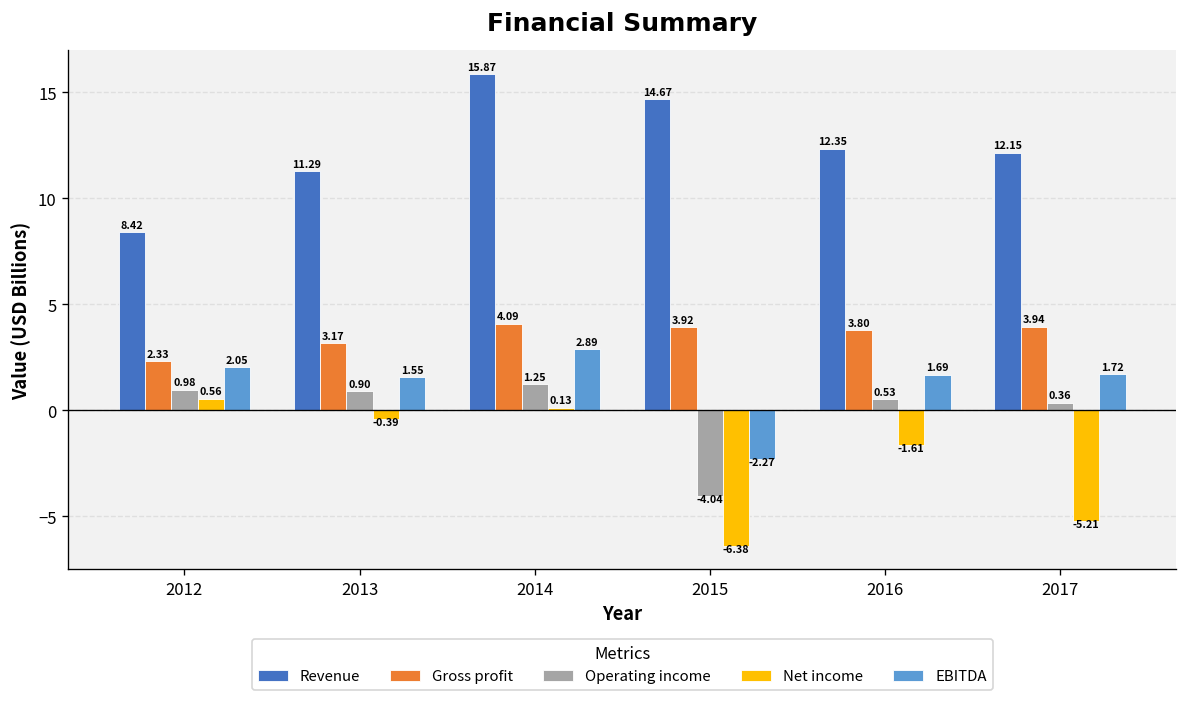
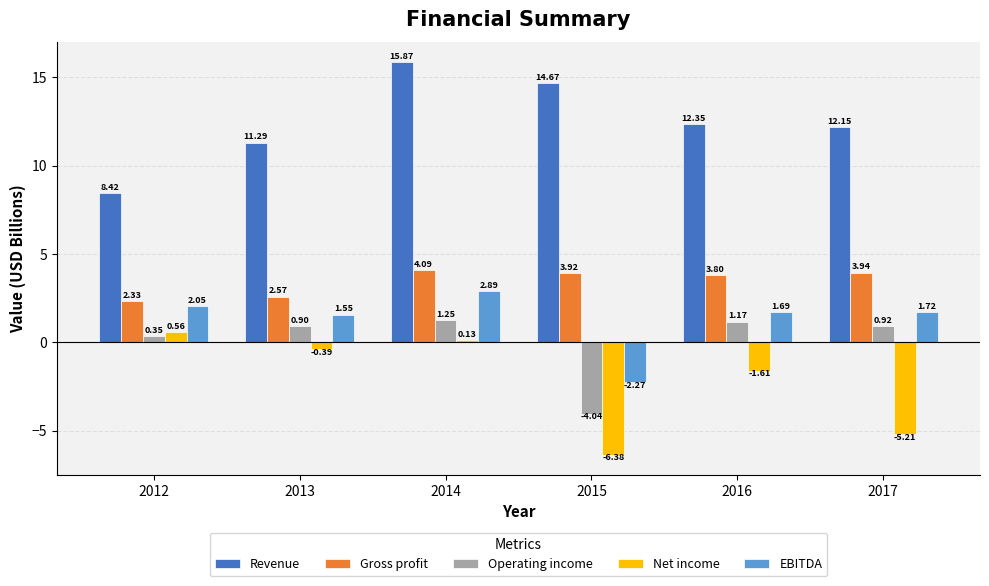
  {
    "Gross profit": {
      "2012": 2.33,
-     "2013": 3.17,
+     "2013": 2.57,
      "2014": 4.09,
      "2015": 3.92,
      "2016": 3.80,
      "2017": 3.94
    },
    "Operating income": {
-     "2012": 0.98,
+     "2012": 0.35,
      "2013": 0.90,
      "2014": 1.25,
      "2015": -4.04,
-     "2016": 0.53,
-     "2017": 0.36
+     "2016": 1.17,
+     "2017": 0.92
    },
    "Net income": {
      "2012": 0.56,
      "2013": -0.39,
      "2014": 0.13,
      "2015": -6.38,
      "2016": -1.61,
      "2017": -5.21
    }
  }
